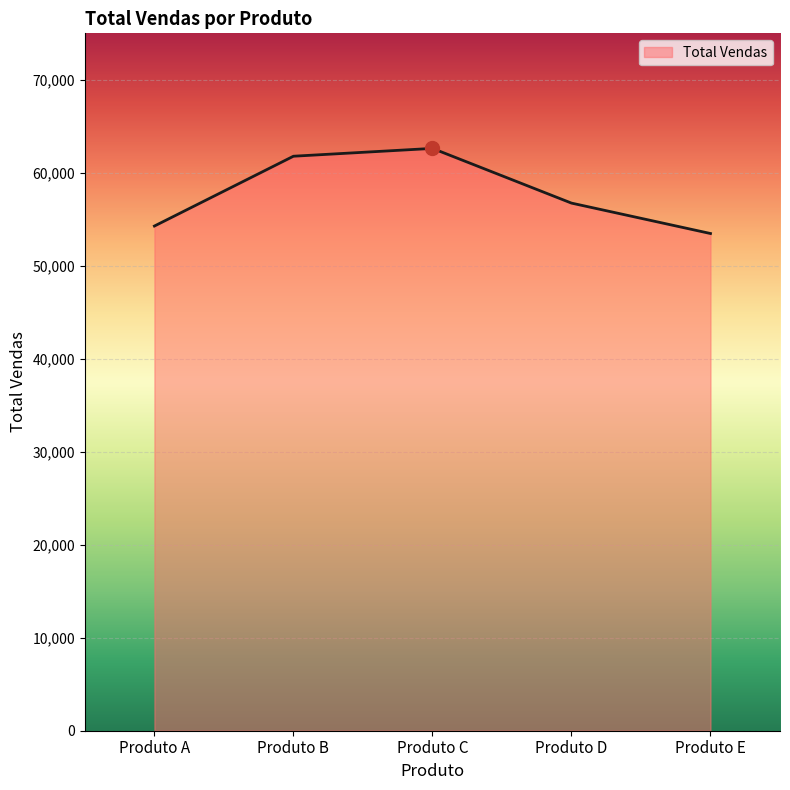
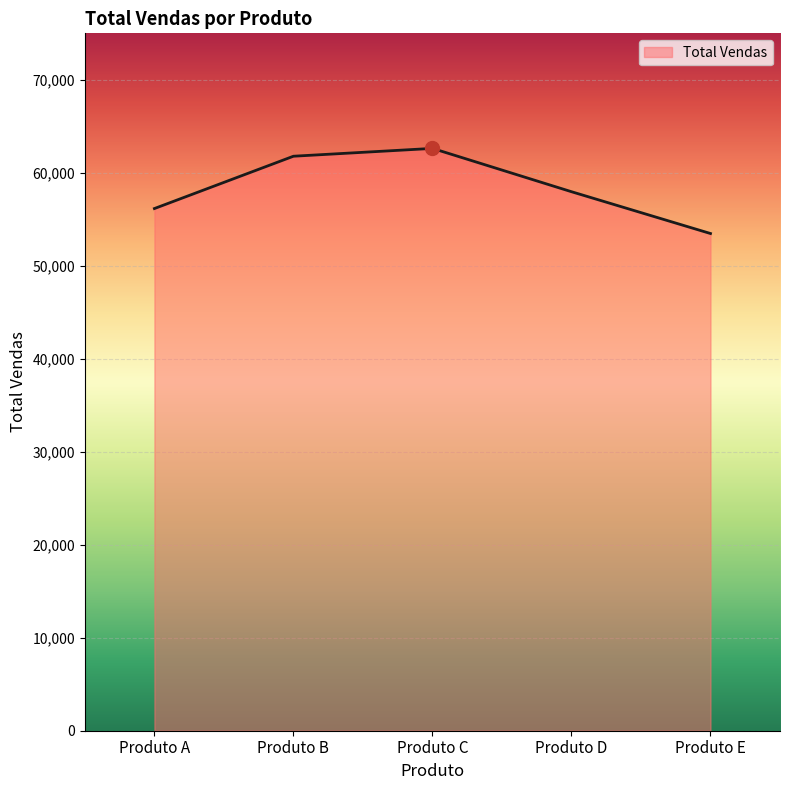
  {
    "Total Vendas": {
-     "Produto A": "54,000",
+     "Produto A": "56,000",
      "Produto B": "62,000",
-     "Produto D": "57,000",
+     "Produto D": "58,000",
      "Produto E": "53,000"
    }
  }
